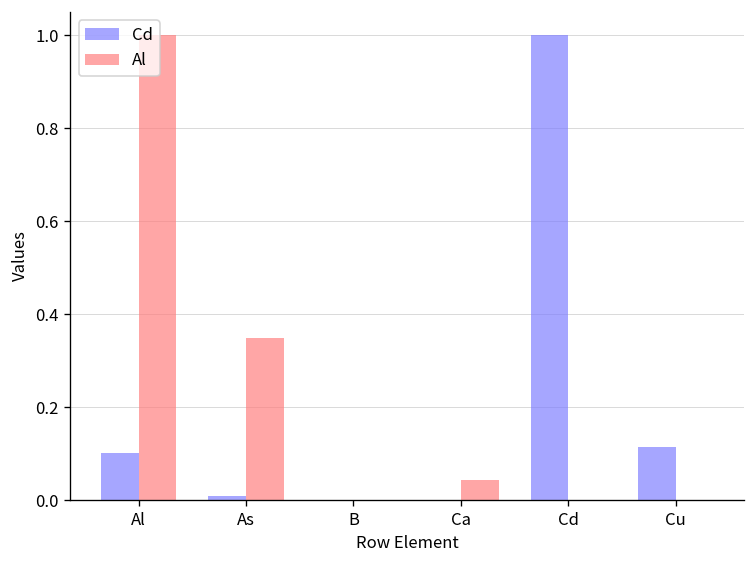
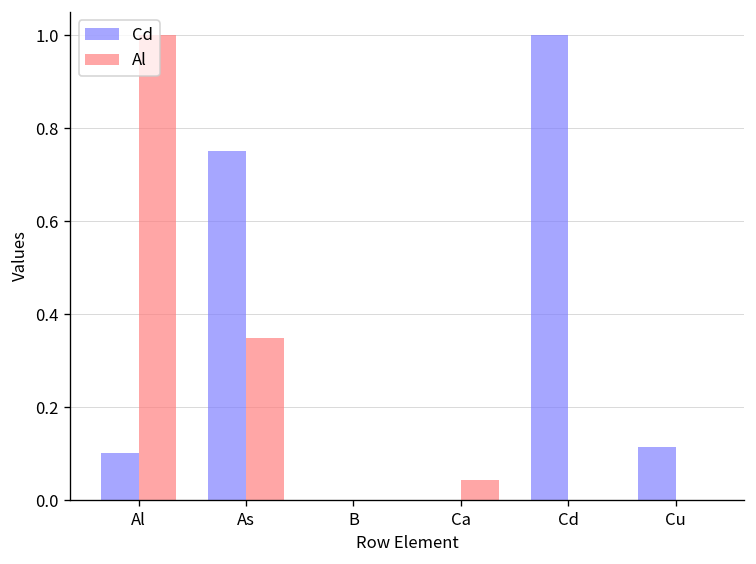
  {
    "Cd": {
      "Al": 0.10,
-     "As": 0.01,
+     "As": 0.75,
      "B": 0.00,
      "Ca": 0.00,
      "Cd": 1.00,
      "Cu": 0.11
    },
    "Al": {
      "As": 0.35,
      "B": 0.00,
      "Ca": 0.04,
      "Cd": 0.00,
      "Cu": 0.00
    }
  }
